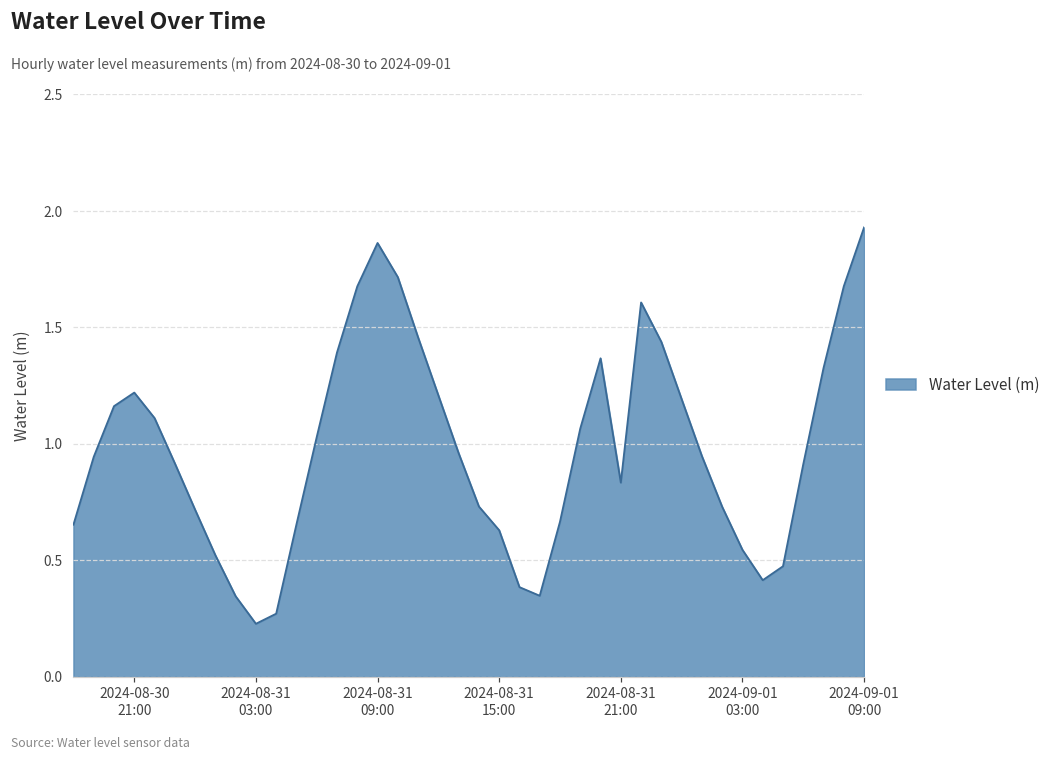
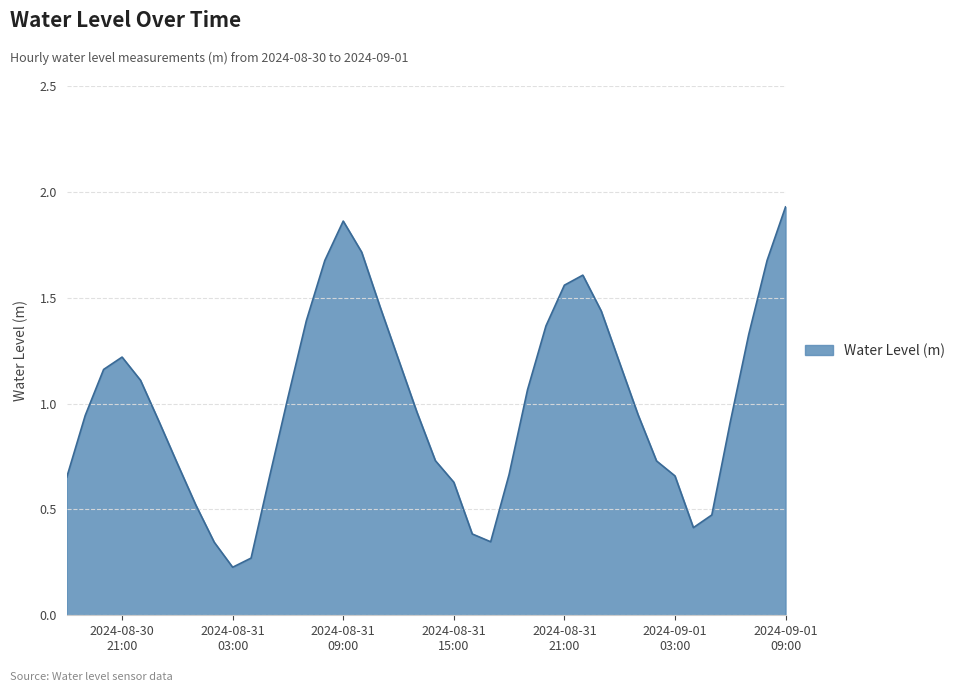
  {
    "2024-08-30 21:00": 1.22,
    "2024-08-31 03:00": 0.23,
    "2024-08-31 09:00": 1.86,
    "2024-08-31 15:00": 0.63,
-   "2024-08-31 21:00": 0.83,
-   "2024-09-01 03:00": 0.54,
+   "2024-08-31 21:00": 1.56,
+   "2024-09-01 03:00": 0.66,
    "2024-09-01 09:00": 1.93
  }
